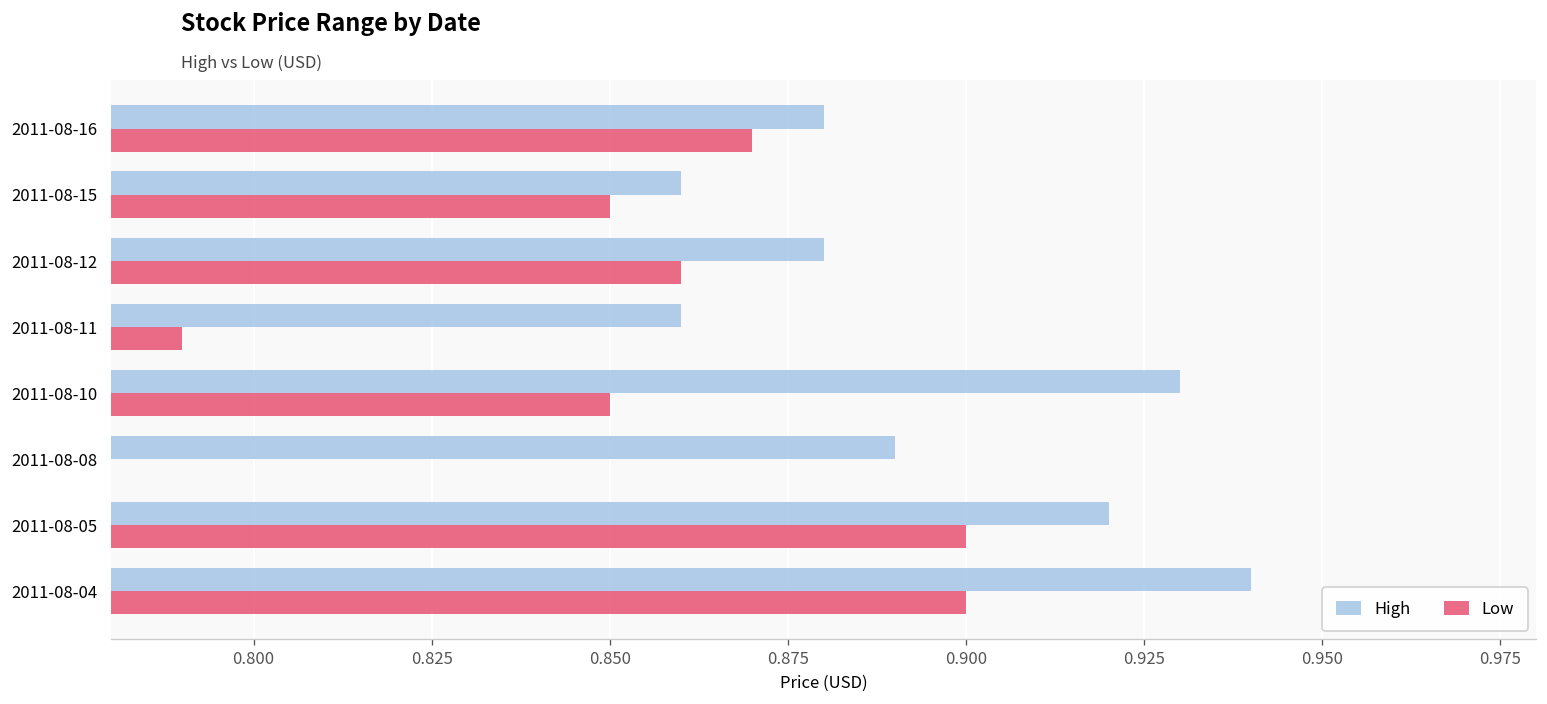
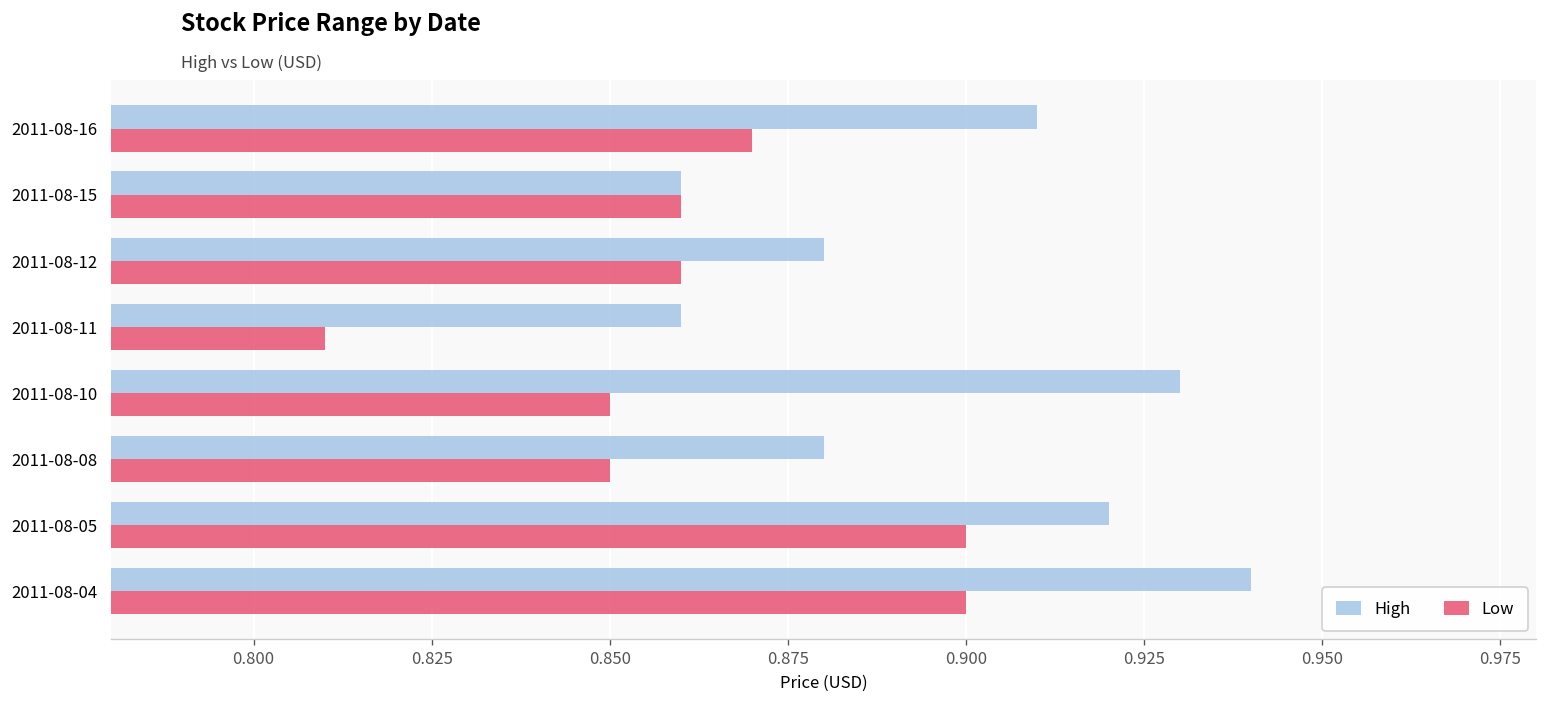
  {
    "High": {
-     "2011-08-16": 0.88,
+     "2011-08-16": 0.91,
      "2011-08-15": 0.86,
      "2011-08-12": 0.88,
      "2011-08-11": 0.86,
      "2011-08-10": 0.93,
-     "2011-08-08": 0.89,
+     "2011-08-08": 0.88,
      "2011-08-05": 0.92,
      "2011-08-04": 0.94
    },
    "Low": {
      "2011-08-16": 0.87,
-     "2011-08-15": 0.85,
+     "2011-08-15": 0.86,
      "2011-08-12": 0.86,
-     "2011-08-11": 0.79,
+     "2011-08-11": 0.81,
      "2011-08-10": 0.85,
-     "2011-08-08": 0.78,
+     "2011-08-08": 0.85,
      "2011-08-05": 0.90,
      "2011-08-04": 0.90
    }
  }
